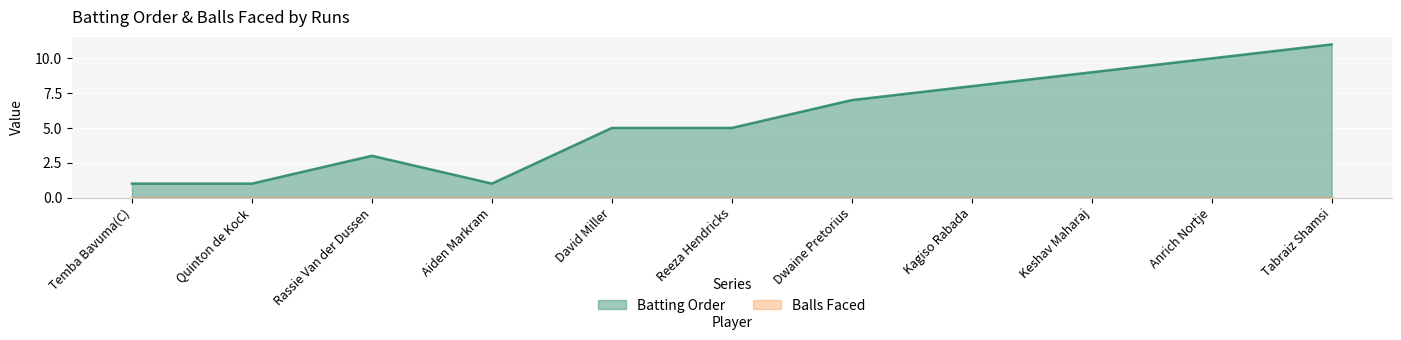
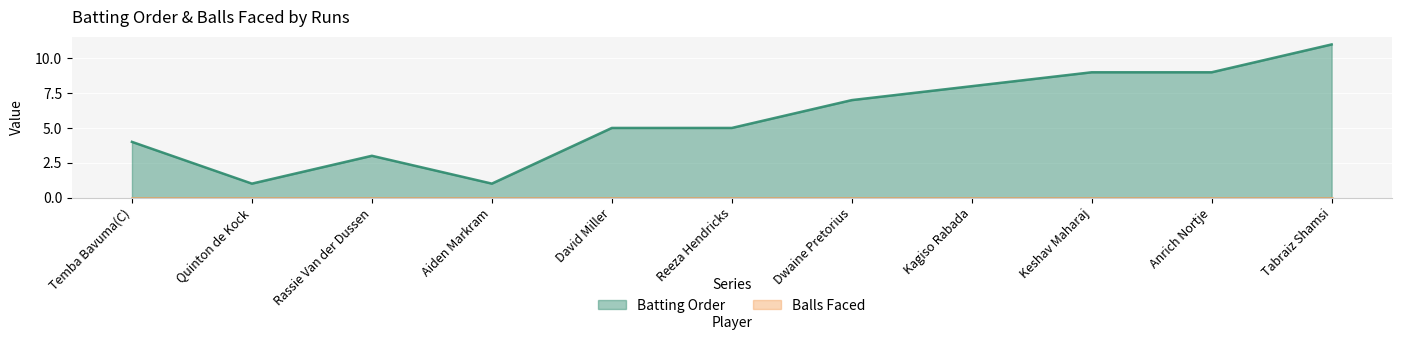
  {
    "Batting Order": {
-     "Temba Bavuma(C)": 1,
+     "Temba Bavuma(C)": 4,
      "Quinton de Kock": 1,
      "Rassie Van der Dussen": 3,
      "Aiden Markram": 1,
      "David Miller": 5,
      "Reeza Hendricks": 5,
      "Dwaine Pretorius": 7,
      "Kagiso Rabada": 8,
      "Keshav Maharaj": 9,
-     "Anrich Nortje": 10,
+     "Anrich Nortje": 9,
      "Tabraiz Shamsi": 11
    },
    "Balls Faced": {
      "Temba Bavuma(C)": 0,
      "Quinton de Kock": 0,
      "Rassie Van der Dussen": 0,
      "Aiden Markram": 0,
      "David Miller": 0,
      "Reeza Hendricks": 0,
      "Dwaine Pretorius": 0,
      "Kagiso Rabada": 0,
      "Keshav Maharaj": 0,
      "Anrich Nortje": 0,
      "Tabraiz Shamsi": 0
    }
  }
